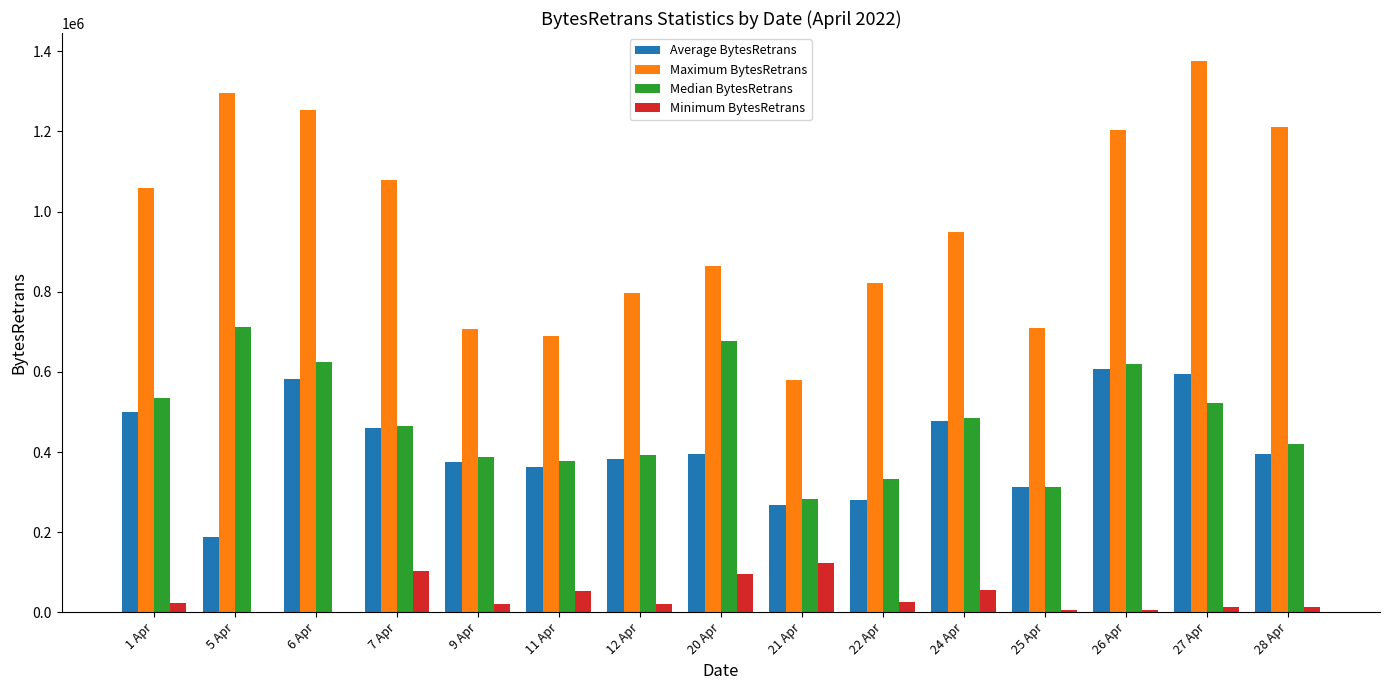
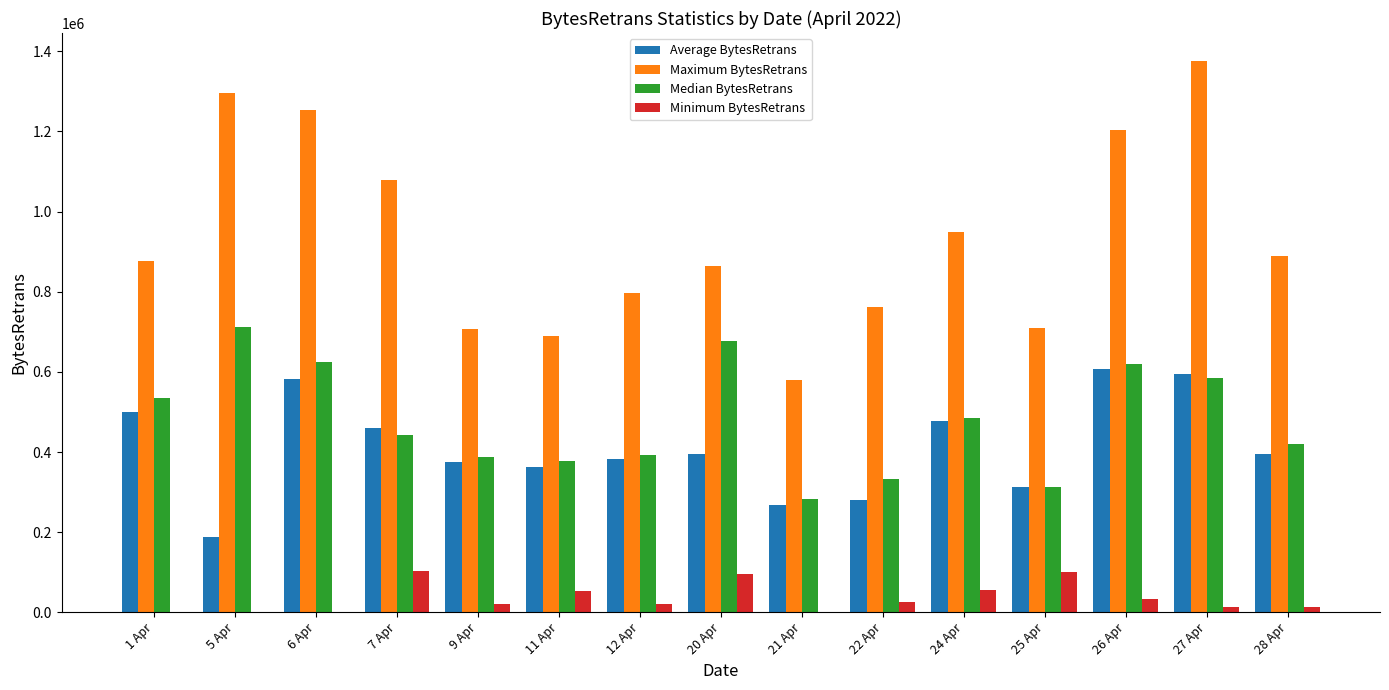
  {
    "Average BytesRetrans": {
      "1 Apr": 500000,
      "5 Apr": 190000,
      "6 Apr": 580000,
      "7 Apr": 460000,
      "9 Apr": 370000,
      "11 Apr": 360000,
      "12 Apr": 380000,
      "20 Apr": 400000,
      "21 Apr": 270000,
      "22 Apr": 280000,
      "24 Apr": 480000,
      "25 Apr": 310000,
      "26 Apr": 610000,
      "27 Apr": 600000,
      "28 Apr": 390000
    },
    "Maximum BytesRetrans": {
-     "1 Apr": 1060000,
+     "1 Apr": 880000,
      "5 Apr": 1300000,
      "6 Apr": 1250000,
      "7 Apr": 1080000,
      "9 Apr": 710000,
      "11 Apr": 690000,
      "12 Apr": 800000,
      "20 Apr": 860000,
      "21 Apr": 580000,
-     "22 Apr": 820000,
+     "22 Apr": 760000,
      "24 Apr": 950000,
      "25 Apr": 710000,
      "26 Apr": 1200000,
      "27 Apr": 1380000,
-     "28 Apr": 1210000
+     "28 Apr": 890000
    },
    "Median BytesRetrans": {
      "1 Apr": 540000,
      "5 Apr": 710000,
      "6 Apr": 620000,
-     "7 Apr": 460000,
+     "7 Apr": 440000,
      "9 Apr": 390000,
      "11 Apr": 380000,
      "12 Apr": 390000,
      "20 Apr": 680000,
      "21 Apr": 280000,
      "22 Apr": 330000,
      "24 Apr": 490000,
      "25 Apr": 310000,
      "26 Apr": 620000,
-     "27 Apr": 520000,
+     "27 Apr": 580000,
      "28 Apr": 420000
    },
    "Minimum BytesRetrans": {
-     "1 Apr": 20000,
+     "1 Apr": 0,
      "7 Apr": 100000,
      "9 Apr": 20000,
      "11 Apr": 50000,
      "12 Apr": 20000,
      "20 Apr": 100000,
-     "21 Apr": 120000,
+     "21 Apr": 0,
      "22 Apr": 30000,
      "24 Apr": 60000,
-     "25 Apr": 10000,
-     "26 Apr": 10000,
+     "25 Apr": 100000,
+     "26 Apr": 30000,
      "27 Apr": 10000,
      "28 Apr": 10000
    }
  }
